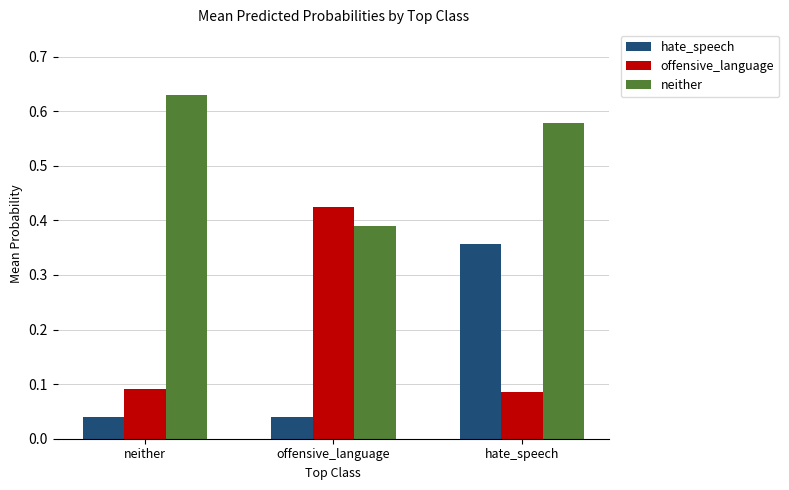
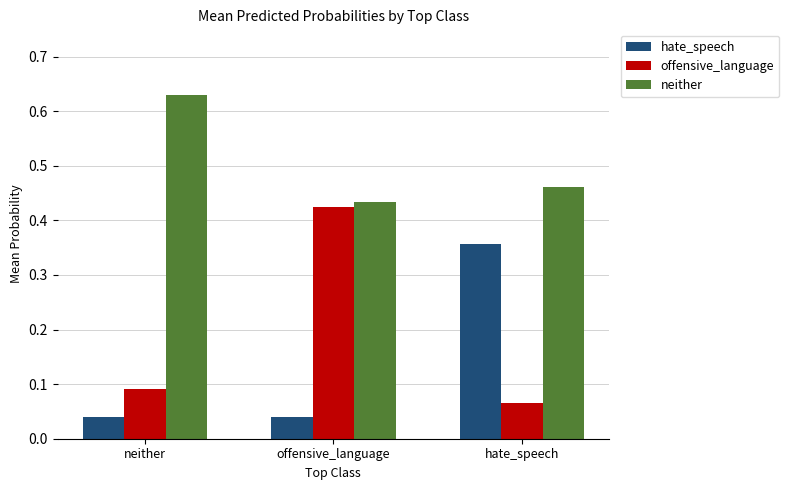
  {
    "hate_speech": {
      "neither": 0.04,
      "offensive_language": 0.04,
      "hate_speech": 0.36
    },
    "offensive_language": {
      "neither": 0.09,
      "offensive_language": 0.42,
-     "hate_speech": 0.09
+     "hate_speech": 0.07
    },
    "neither": {
      "neither": 0.63,
-     "offensive_language": 0.39,
-     "hate_speech": 0.58
+     "offensive_language": 0.43,
+     "hate_speech": 0.46
    }
  }
